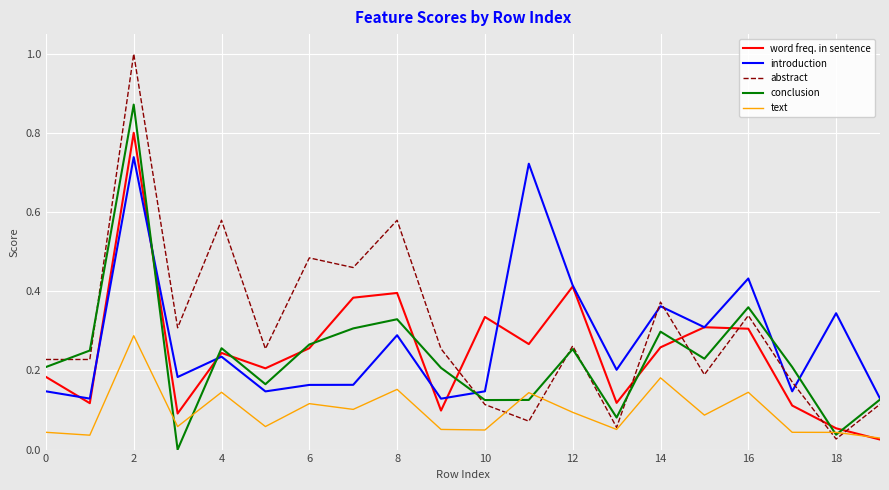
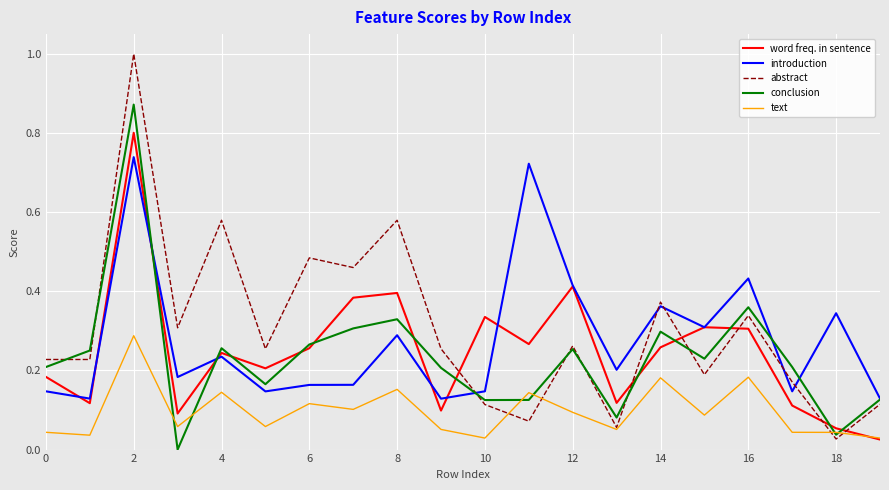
  {
    "word freq. in sentence": {
      "0": 0.18,
      "2": 0.80,
      "4": 0.24,
      "6": 0.26,
      "8": 0.40,
      "10": 0.34,
      "14": 0.26,
      "16": 0.31,
      "18": 0.05
    },
    "introduction": {
      "0": 0.15,
      "2": 0.74,
      "4": 0.23,
      "6": 0.16,
      "8": 0.29,
      "10": 0.15,
      "14": 0.36,
      "16": 0.43,
      "18": 0.34
    },
    "abstract": {
      "0": 0.23,
      "2": 1.00,
      "4": 0.58,
      "6": 0.48,
      "8": 0.58,
      "10": 0.11,
      "12": 0.26,
      "14": 0.37,
      "16": 0.34,
      "18": 0.03
    },
    "conclusion": {
      "0": 0.21,
      "2": 0.87,
      "4": 0.26,
      "6": 0.27,
      "8": 0.33,
      "10": 0.13,
      "12": 0.25,
      "14": 0.30,
      "16": 0.36
    },
    "text": {
      "0": 0.04,
      "2": 0.29,
      "4": 0.14,
      "6": 0.12,
      "8": 0.15,
-     "10": 0.05,
+     "10": 0.03,
      "12": 0.09,
      "14": 0.18,
-     "16": 0.14
+     "16": 0.18
    }
  }
